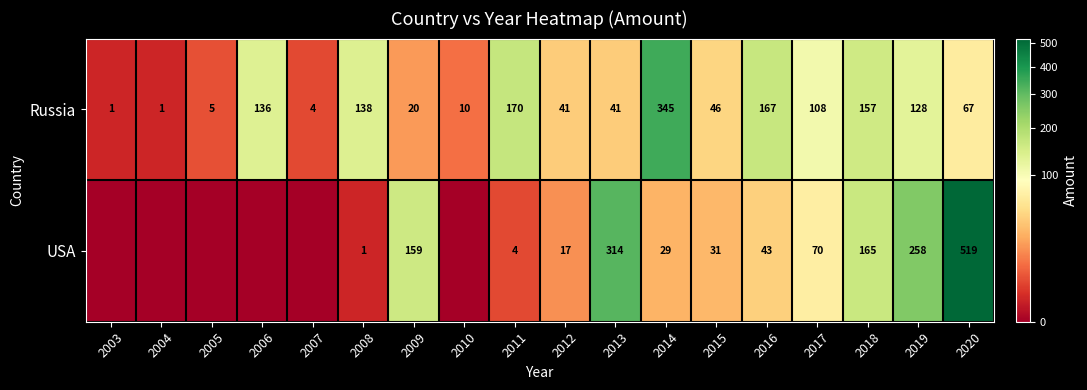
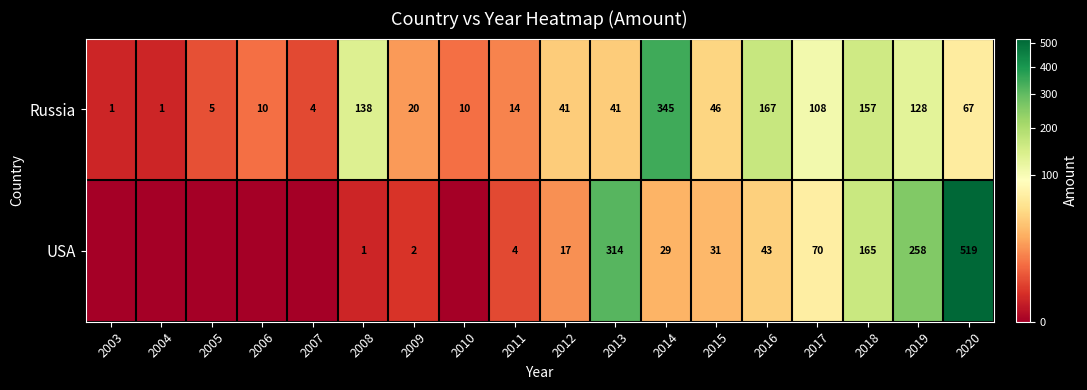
  {
    "Russia": {
      "2003": 1,
      "2004": 1,
      "2005": 5,
-     "2006": 136,
+     "2006": 10,
      "2007": 4,
      "2008": 138,
      "2009": 20,
      "2010": 10,
-     "2011": 170,
+     "2011": 14,
      "2012": 41,
      "2013": 41,
      "2014": 345,
      "2015": 46,
      "2016": 167,
      "2017": 108,
      "2018": 157,
      "2019": 128,
      "2020": 67
    },
    "USA": {
      "2008": 1,
-     "2009": 159,
+     "2009": 2,
      "2011": 4,
      "2012": 17,
      "2013": 314,
      "2014": 29,
      "2015": 31,
      "2016": 43,
      "2017": 70,
      "2018": 165,
      "2019": 258,
      "2020": 519
    }
  }
